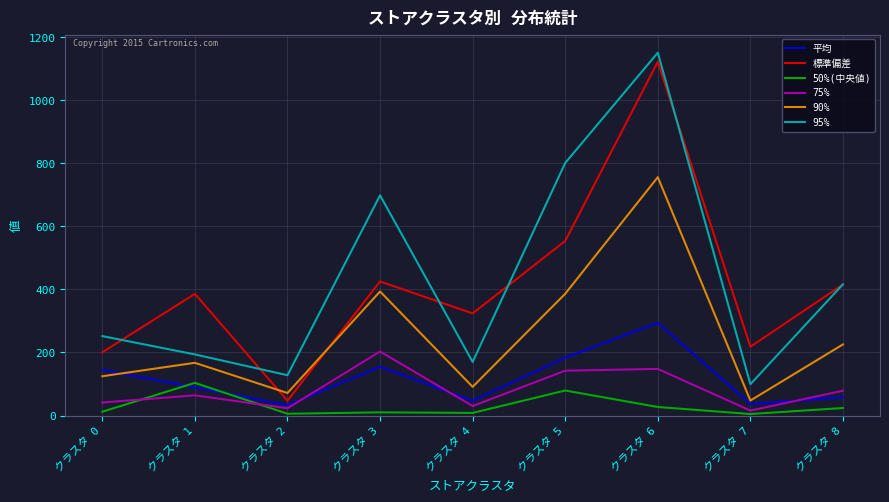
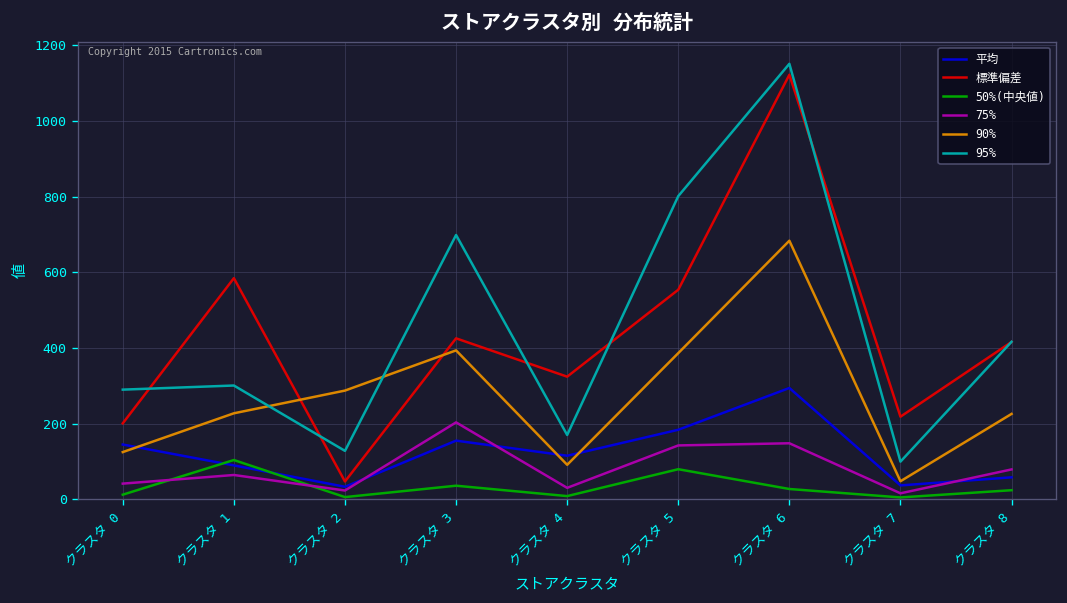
  {
    "平均": {
      "クラスタ 0": 140,
      "クラスタ 1": 90,
      "クラスタ 2": 30,
      "クラスタ 3": 150,
-     "クラスタ 4": 50,
+     "クラスタ 4": 110,
      "クラスタ 5": 180,
      "クラスタ 6": 290,
      "クラスタ 7": 40,
      "クラスタ 8": 60
    },
    "標準偏差": {
      "クラスタ 0": 200,
-     "クラスタ 1": 390,
+     "クラスタ 1": 580,
      "クラスタ 2": 50,
      "クラスタ 3": 430,
      "クラスタ 4": 320,
      "クラスタ 5": 550,
      "クラスタ 6": 1120,
      "クラスタ 7": 220
    },
    "50%(中央値)": {
      "クラスタ 0": 10,
      "クラスタ 1": 100,
      "クラスタ 2": 10,
-     "クラスタ 3": 10,
+     "クラスタ 3": 40,
      "クラスタ 4": 10,
      "クラスタ 5": 80,
      "クラスタ 6": 30,
      "クラスタ 7": 0,
      "クラスタ 8": 20
    },
    "75%": {
      "クラスタ 0": 40,
      "クラスタ 1": 60,
      "クラスタ 2": 20,
      "クラスタ 3": 200,
      "クラスタ 4": 30,
      "クラスタ 5": 140,
      "クラスタ 6": 150,
      "クラスタ 7": 20,
      "クラスタ 8": 80
    },
    "90%": {
      "クラスタ 0": 120,
-     "クラスタ 1": 170,
-     "クラスタ 2": 70,
+     "クラスタ 1": 230,
+     "クラスタ 2": 290,
      "クラスタ 3": 390,
      "クラスタ 4": 90,
      "クラスタ 5": 390,
-     "クラスタ 6": 760,
+     "クラスタ 6": 680,
      "クラスタ 7": 50,
      "クラスタ 8": 230
    },
    "95%": {
-     "クラスタ 0": 250,
-     "クラスタ 1": 190,
+     "クラスタ 0": 290,
+     "クラスタ 1": 300,
      "クラスタ 2": 130,
      "クラスタ 3": 700,
      "クラスタ 4": 170,
      "クラスタ 5": 800,
      "クラスタ 6": 1150,
      "クラスタ 7": 100
    }
  }
